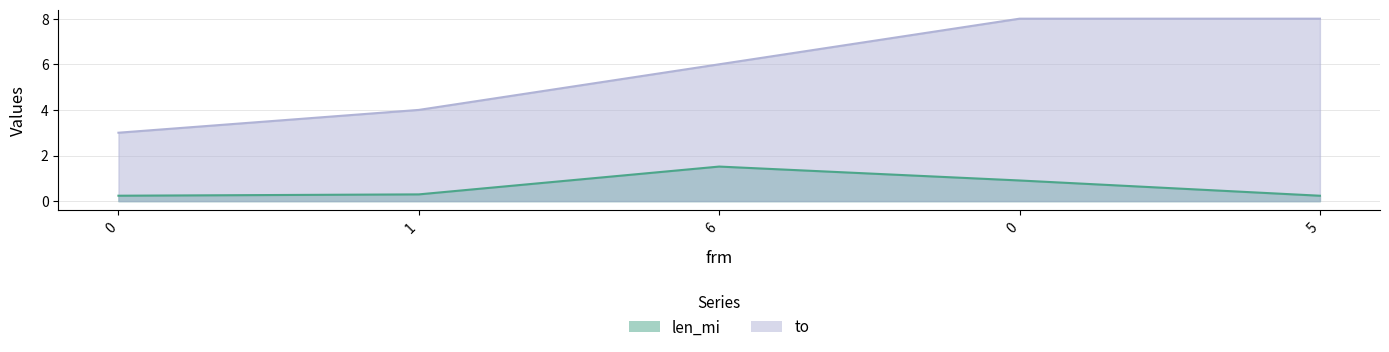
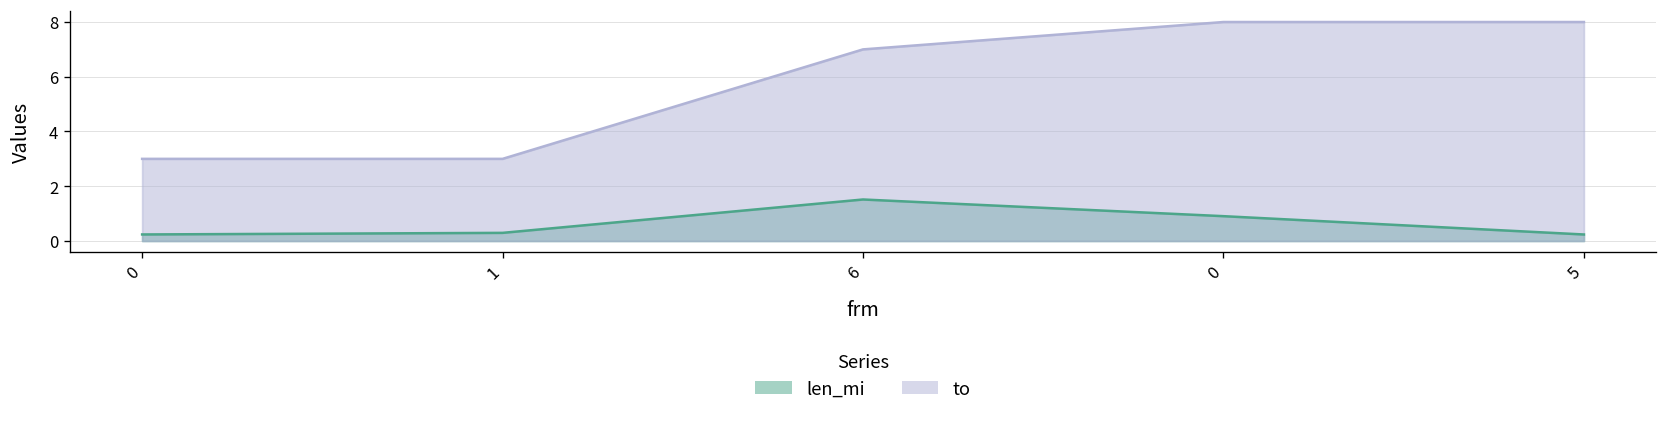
  {
    "len_mi": {
      "1": 0.3,
      "6": 1.5,
      "5": 0.2
    },
    "to": {
-     "1": 4,
-     "6": 6,
+     "1": 3,
+     "6": 7,
      "5": 8
    }
  }
